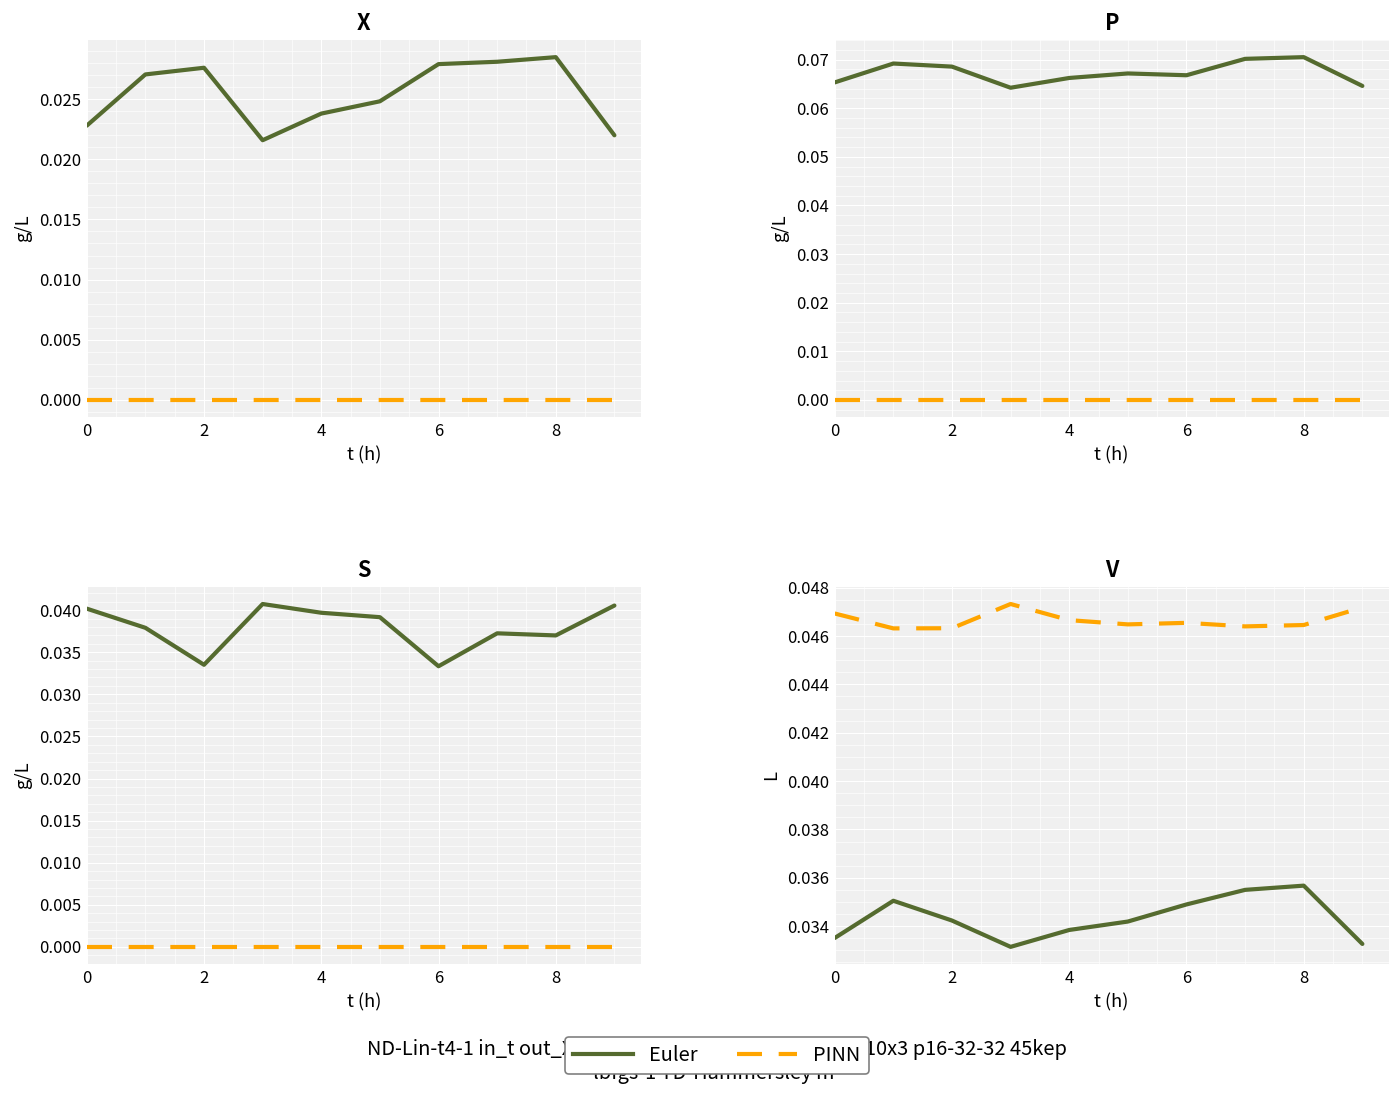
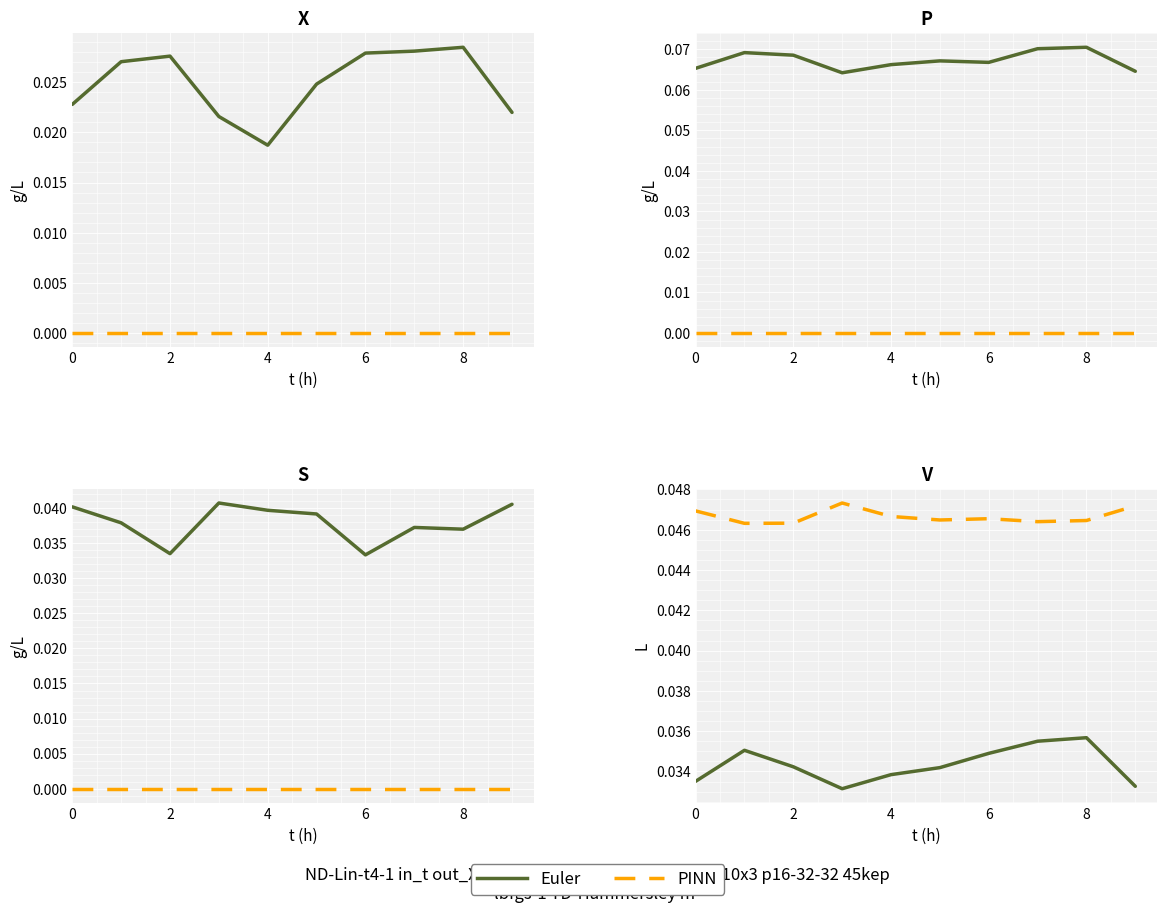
  {
    "X": {
      "Euler": {
        "0": 0.0228,
        "2": 0.0276,
-       "4": 0.0238,
+       "4": 0.0187,
        "6": 0.0279,
        "8": 0.0285
      },
      "PINN": {
        "0": 0.0000,
        "2": 0.0000,
        "4": 0.0000,
        "6": 0.0000,
        "8": 0.0000
      }
    },
    "P": {
      "Euler": {
        "0": 0.065,
        "2": 0.069,
        "4": 0.066,
        "6": 0.067,
        "8": 0.071
      },
      "PINN": {
        "0": 0.000,
        "2": 0.000,
        "4": 0.000,
        "6": 0.000,
        "8": 0.000
      }
    },
    "S": {
      "Euler": {
        "0": 0.040,
        "2": 0.034,
        "4": 0.040,
        "6": 0.033,
        "8": 0.037
      },
      "PINN": {
        "0": 0.000,
        "2": 0.000,
        "4": 0.000,
        "6": 0.000,
        "8": 0.000
      }
    },
    "V": {
      "Euler": {
        "0": 0.0335,
        "2": 0.0342,
        "4": 0.0338,
        "6": 0.0349,
        "8": 0.0357
      },
      "PINN": {
        "0": 0.0469,
        "2": 0.0463,
        "4": 0.0467,
        "6": 0.0465,
        "8": 0.0465
      }
    }
  }
